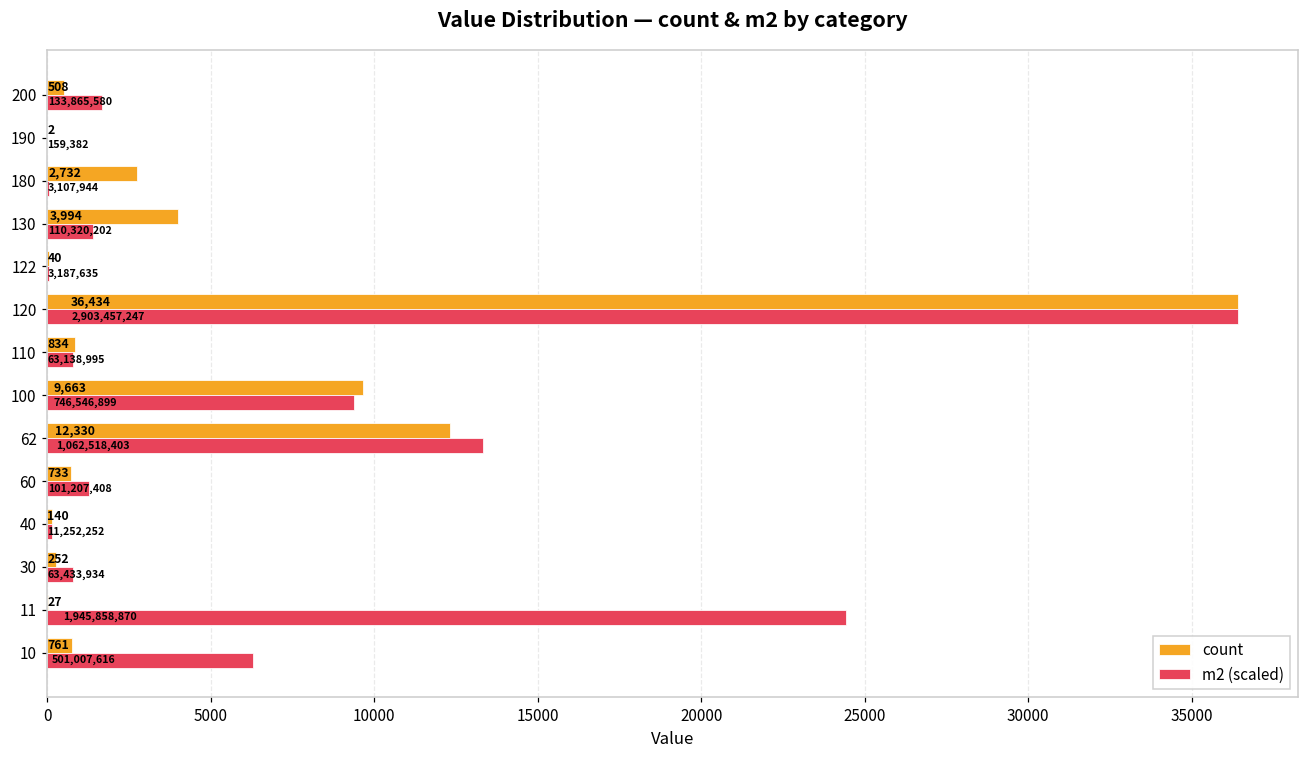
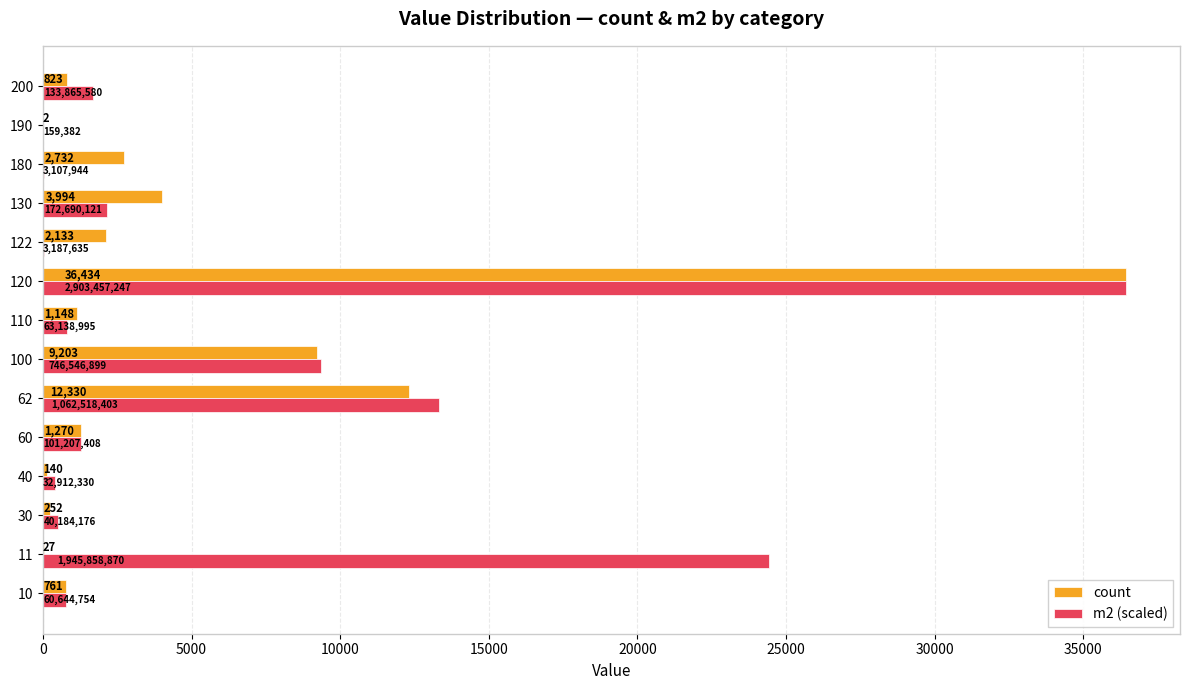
  {
    "count": {
-     "200": "508",
+     "200": "823",
      "190": "2",
      "180": "2,732",
      "130": "3,994",
-     "122": "40",
+     "122": "2,133",
      "120": "36,434",
-     "110": "834",
-     "100": "9,663",
+     "110": "1,148",
+     "100": "9,203",
      "62": "12,330",
-     "60": "733",
+     "60": "1,270",
      "40": "140",
      "30": "252",
      "11": "27",
      "10": "761"
    },
    "m2 (scaled)": {
-     "130": "110,320,202",
-     "40": "11,252,252",
-     "30": "63,433,934",
-     "10": "501,007,616"
+     "130": "172,690,121",
+     "40": "32,912,330",
+     "30": "40,184,176",
+     "10": "60,644,754"
    }
  }
